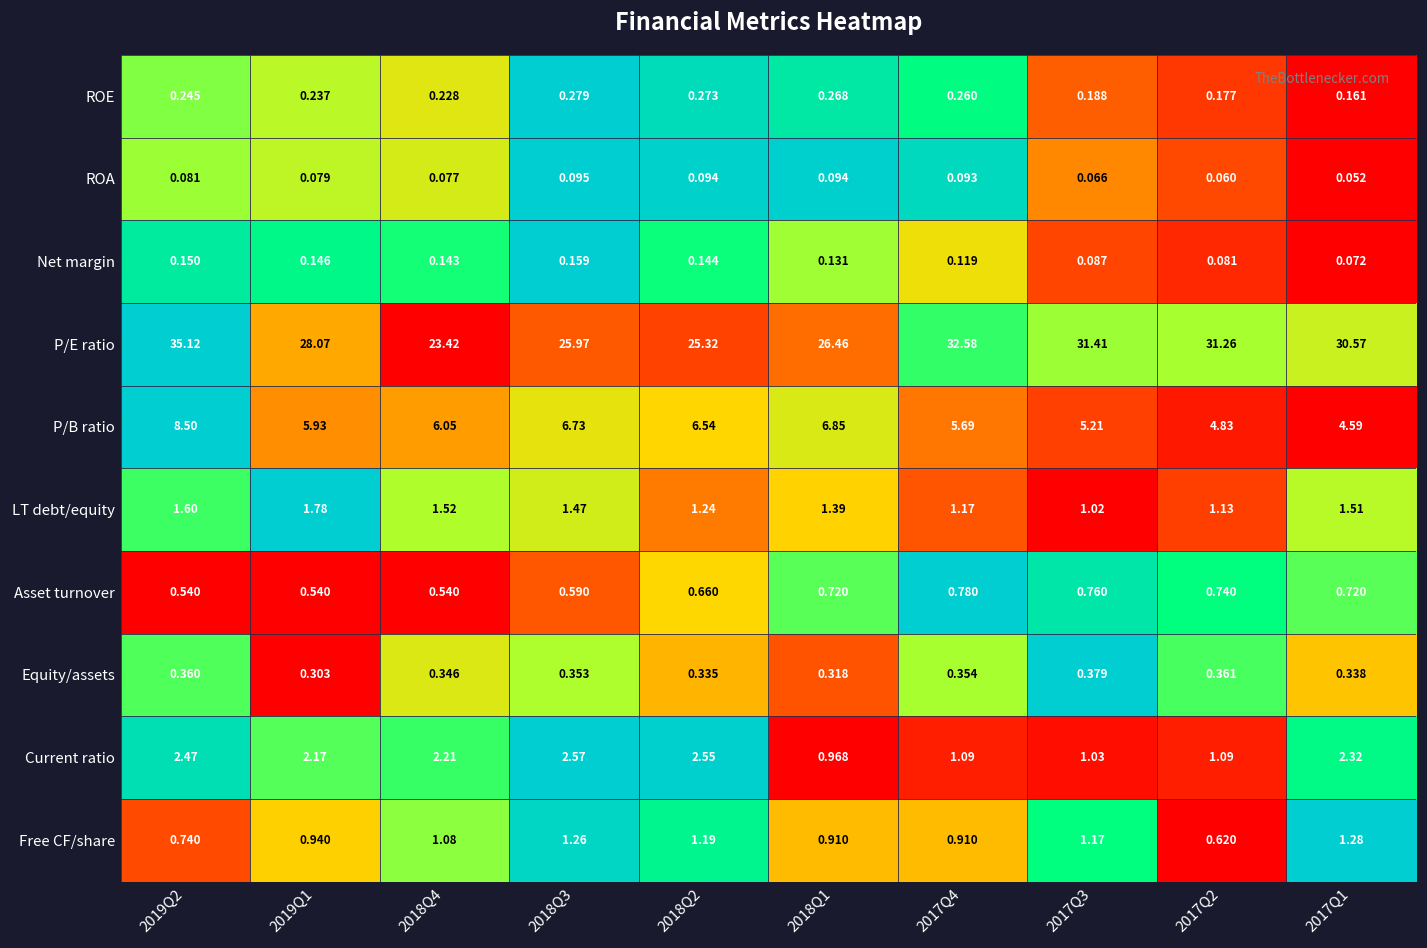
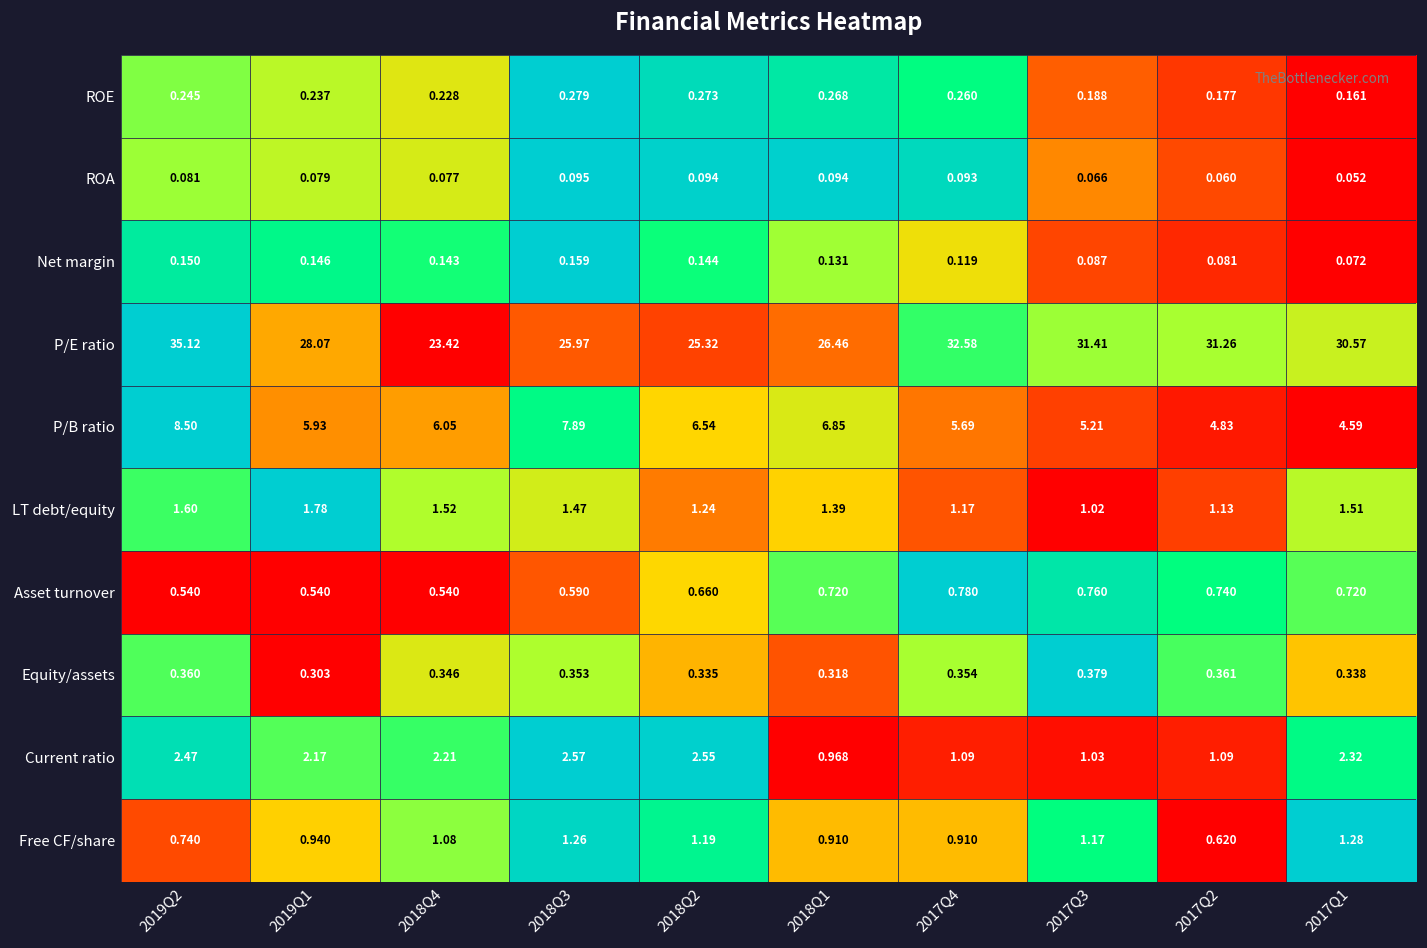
  {
    "ROE": {
      "2019Q2": 0.245,
      "2019Q1": 0.237,
      "2018Q4": 0.228,
      "2018Q3": 0.279,
      "2018Q2": 0.273,
      "2018Q1": 0.268,
      "2017Q4": 0.260,
      "2017Q3": 0.188,
      "2017Q2": 0.177
    },
    "ROA": {
      "2019Q2": 0.081,
      "2019Q1": 0.079,
      "2018Q4": 0.077,
      "2018Q3": 0.095,
      "2018Q2": 0.094,
      "2018Q1": 0.094,
      "2017Q4": 0.093,
      "2017Q3": 0.066,
      "2017Q2": 0.060,
      "2017Q1": 0.052
    },
    "Net margin": {
      "2019Q2": 0.150,
      "2019Q1": 0.146,
      "2018Q4": 0.143,
      "2018Q3": 0.159,
      "2018Q2": 0.144,
      "2018Q1": 0.131,
      "2017Q4": 0.119,
      "2017Q3": 0.087,
      "2017Q2": 0.081,
      "2017Q1": 0.072
    },
    "P/E ratio": {
      "2019Q2": 35.12,
      "2019Q1": 28.07,
      "2018Q4": 23.42,
      "2018Q3": 25.97,
      "2018Q2": 25.32,
      "2018Q1": 26.46,
      "2017Q4": 32.58,
      "2017Q3": 31.41,
      "2017Q2": 31.26,
      "2017Q1": 30.57
    },
    "P/B ratio": {
      "2019Q2": 8.50,
      "2019Q1": 5.93,
      "2018Q4": 6.05,
-     "2018Q3": 6.73,
+     "2018Q3": 7.89,
      "2018Q2": 6.54,
      "2018Q1": 6.85,
      "2017Q4": 5.69,
      "2017Q3": 5.21,
      "2017Q2": 4.83,
      "2017Q1": 4.59
    },
    "LT debt/equity": {
      "2019Q2": 1.60,
      "2019Q1": 1.78,
      "2018Q4": 1.52,
      "2018Q3": 1.47,
      "2018Q2": 1.24,
      "2018Q1": 1.39,
      "2017Q4": 1.17,
      "2017Q3": 1.02,
      "2017Q2": 1.13,
      "2017Q1": 1.51
    },
    "Asset turnover": {
      "2019Q2": 0.540,
      "2019Q1": 0.540,
      "2018Q4": 0.540,
      "2018Q3": 0.590,
      "2018Q2": 0.660,
      "2018Q1": 0.720,
      "2017Q4": 0.780,
      "2017Q3": 0.760,
      "2017Q2": 0.740,
      "2017Q1": 0.720
    },
    "Equity/assets": {
      "2019Q2": 0.360,
      "2019Q1": 0.303,
      "2018Q4": 0.346,
      "2018Q3": 0.353,
      "2018Q2": 0.335,
      "2018Q1": 0.318,
      "2017Q4": 0.354,
      "2017Q3": 0.379,
      "2017Q2": 0.361,
      "2017Q1": 0.338
    },
    "Current ratio": {
      "2019Q2": 2.47,
      "2019Q1": 2.17,
      "2018Q4": 2.21,
      "2018Q3": 2.57,
      "2018Q2": 2.55,
      "2018Q1": 0.968,
      "2017Q4": 1.09,
      "2017Q3": 1.03,
      "2017Q2": 1.09,
      "2017Q1": 2.32
    },
    "Free CF/share": {
      "2019Q2": 0.740,
      "2019Q1": 0.940,
      "2018Q4": 1.08,
      "2018Q3": 1.26,
      "2018Q2": 1.19,
      "2018Q1": 0.910,
      "2017Q4": 0.910,
      "2017Q3": 1.17,
      "2017Q2": 0.620,
      "2017Q1": 1.28
    }
  }
